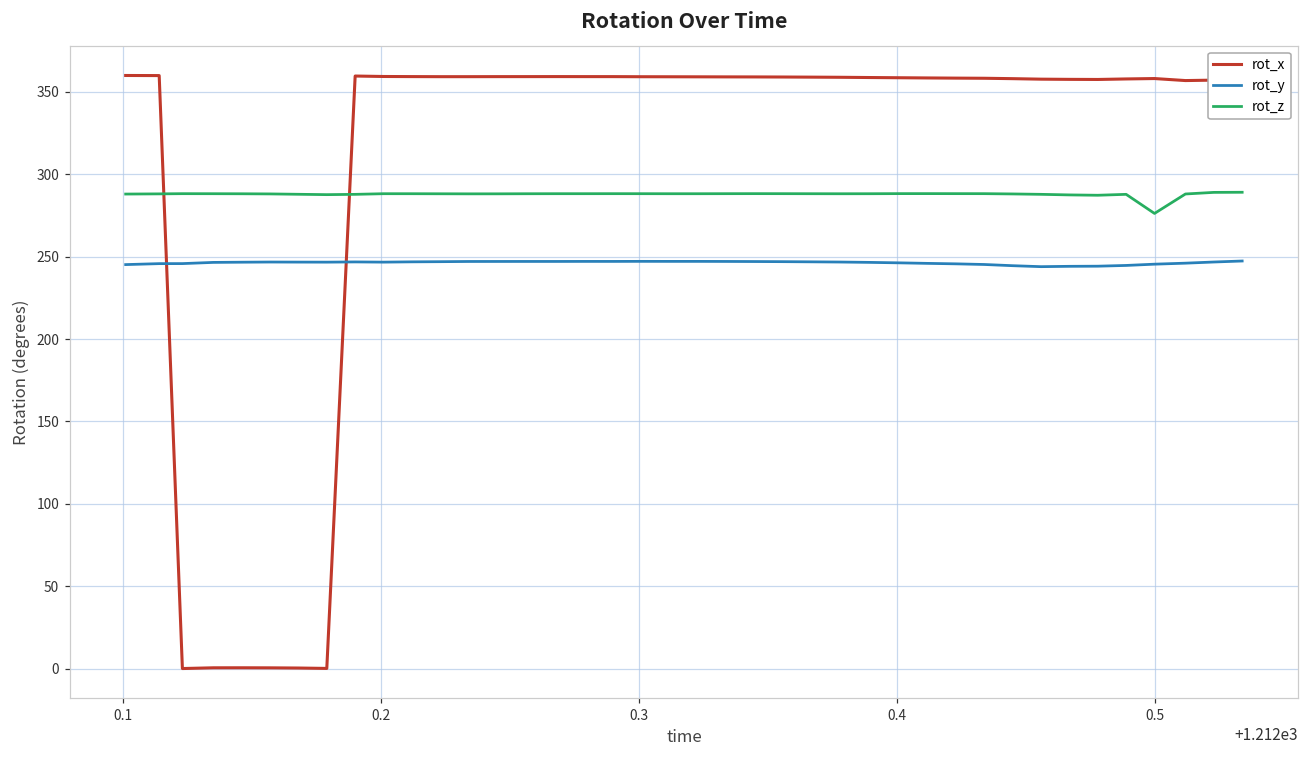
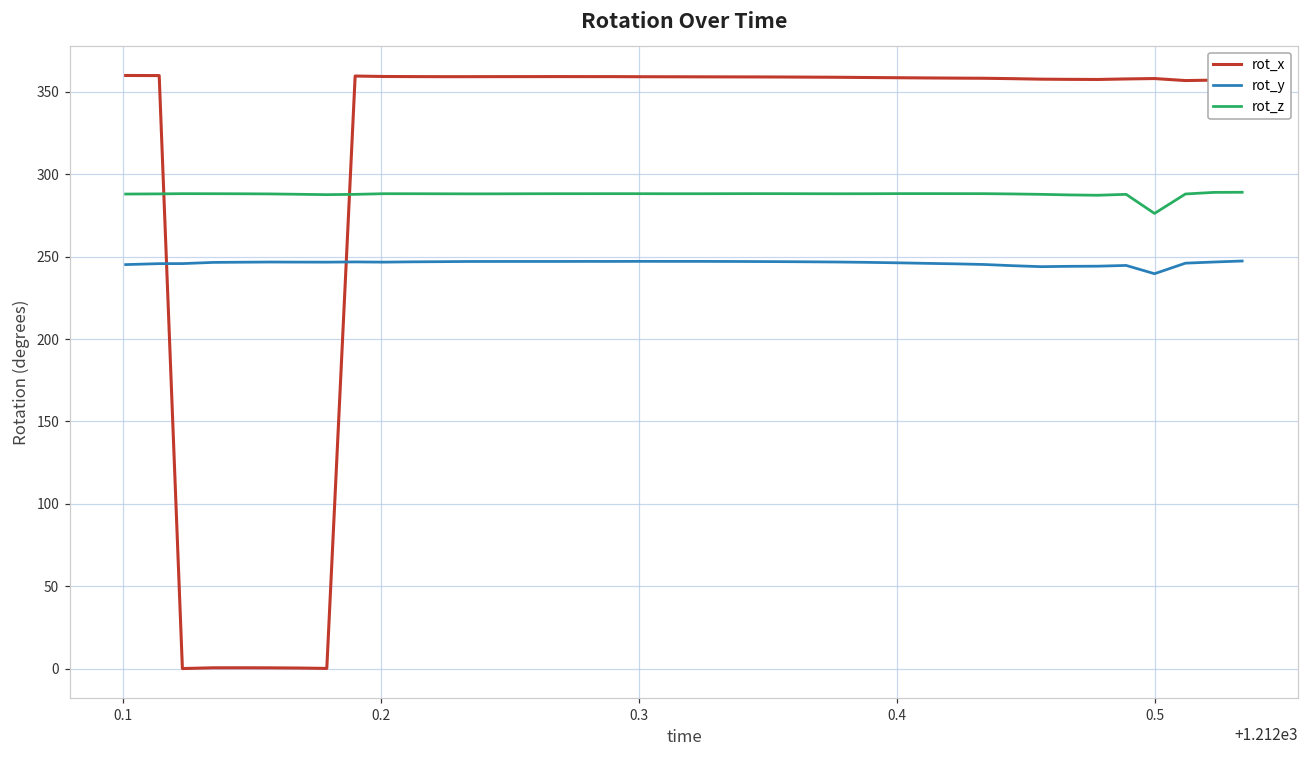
  {
    "rot_x": {
      "0.5": 358
    },
    "rot_y": {
-     "0.5": 245
+     "0.5": 240
    },
    "rot_z": {
      "0.5": 276
    }
  }
